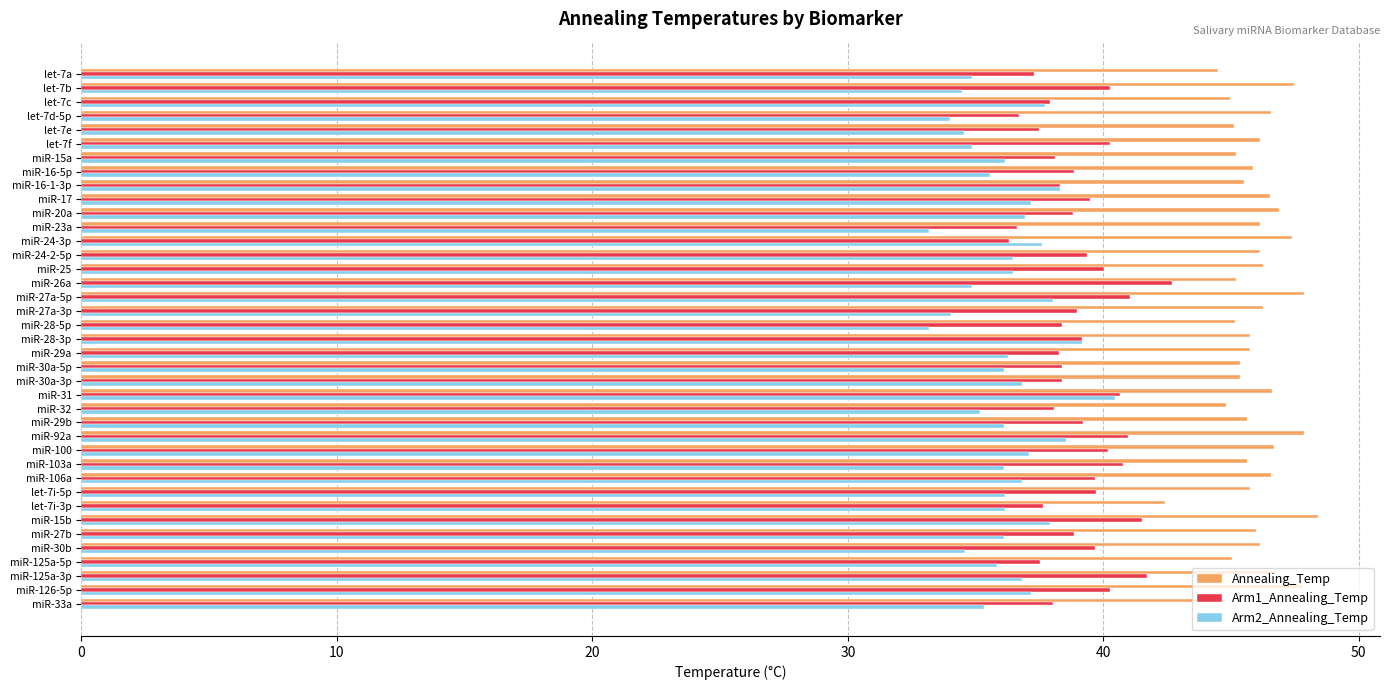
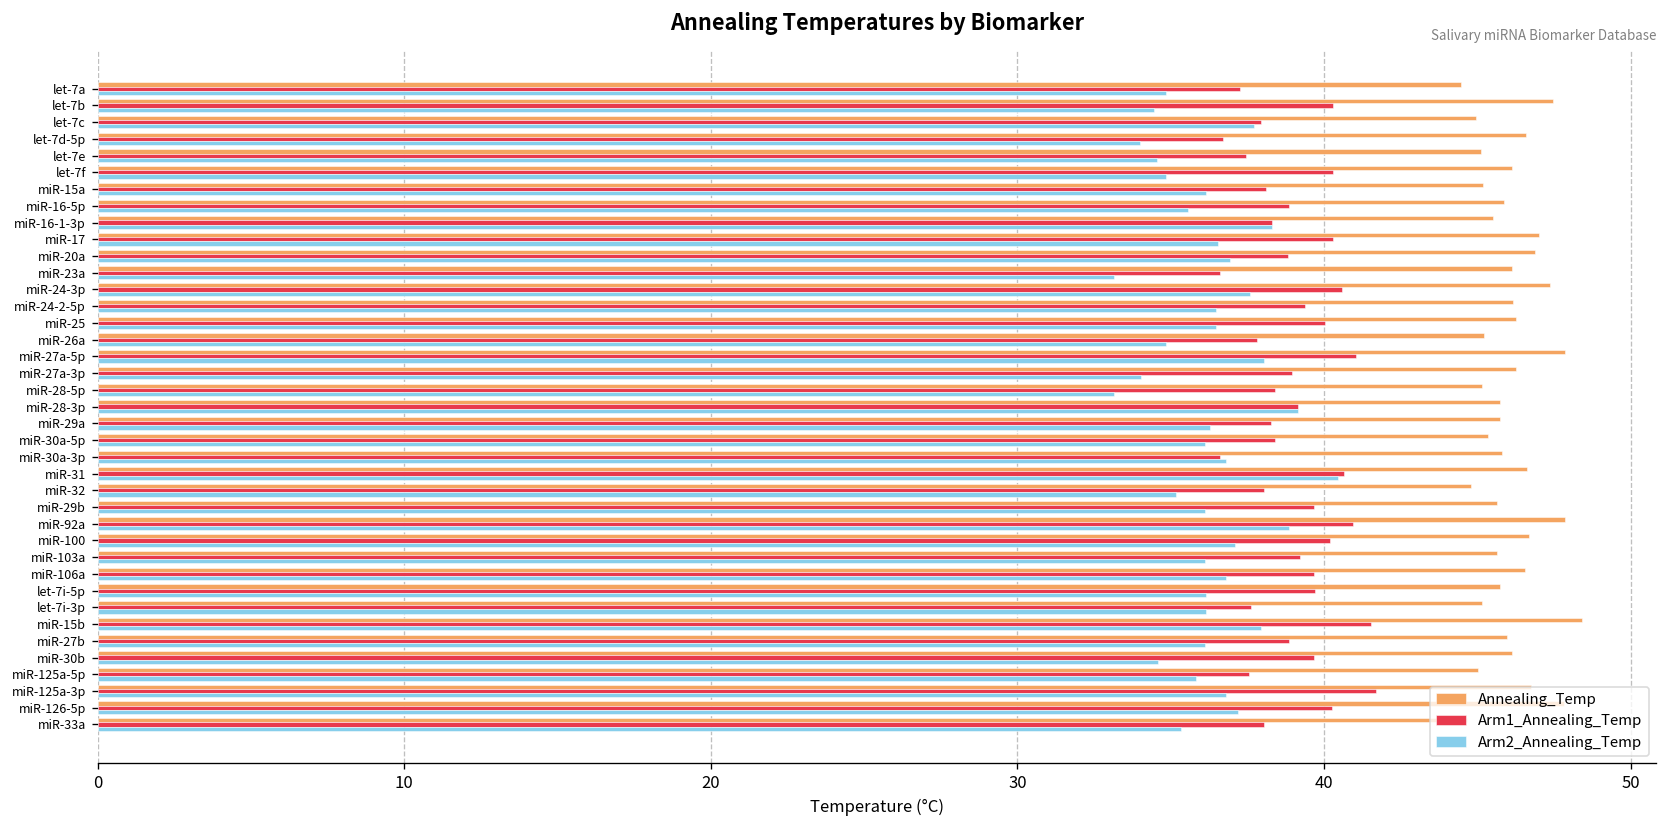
  {
    "Annealing_Temp": {
      "let-7a": 44.5,
      "let-7b": 47.5,
      "let-7c": 45.0,
      "let-7d-5p": 46.6,
      "let-7e": 45.1,
      "let-7f": 46.1,
      "miR-15a": 45.2,
      "miR-16-5p": 45.9,
      "miR-16-1-3p": 45.5,
-     "miR-17": 46.5,
+     "miR-17": 47.0,
      "miR-20a": 46.9,
      "miR-23a": 46.1,
      "miR-24-3p": 47.4,
      "miR-24-2-5p": 46.2,
      "miR-25": 46.3,
      "miR-26a": 45.2,
      "miR-27a-5p": 47.9,
      "miR-27a-3p": 46.3,
      "miR-28-5p": 45.2,
      "miR-28-3p": 45.7,
      "miR-29a": 45.7,
      "miR-30a-5p": 45.3,
-     "miR-30a-3p": 45.3,
+     "miR-30a-3p": 45.8,
      "miR-31": 46.6,
      "miR-32": 44.8,
      "miR-29b": 45.6,
      "miR-92a": 47.9,
      "miR-100": 46.7,
      "miR-103a": 45.6,
      "miR-106a": 46.6,
      "let-7i-5p": 45.7,
-     "let-7i-3p": 42.4,
+     "let-7i-3p": 45.2,
      "miR-15b": 48.4,
      "miR-27b": 46.0,
      "miR-30b": 46.1,
      "miR-125a-5p": 45.0
    },
    "Arm1_Annealing_Temp": {
      "let-7a": 37.3,
      "let-7b": 40.3,
      "let-7c": 37.9,
      "let-7d-5p": 36.7,
      "let-7e": 37.5,
      "let-7f": 40.3,
      "miR-15a": 38.1,
      "miR-16-5p": 38.9,
      "miR-16-1-3p": 38.3,
-     "miR-17": 39.5,
+     "miR-17": 40.3,
      "miR-20a": 38.8,
      "miR-23a": 36.6,
-     "miR-24-3p": 36.3,
+     "miR-24-3p": 40.6,
      "miR-24-2-5p": 39.4,
      "miR-25": 40.0,
-     "miR-26a": 42.7,
+     "miR-26a": 37.8,
      "miR-27a-5p": 41.0,
      "miR-27a-3p": 39.0,
      "miR-28-5p": 38.4,
      "miR-28-3p": 39.2,
      "miR-29a": 38.3,
      "miR-30a-5p": 38.4,
-     "miR-30a-3p": 38.4,
+     "miR-30a-3p": 36.6,
      "miR-31": 40.6,
      "miR-32": 38.1,
-     "miR-29b": 39.2,
+     "miR-29b": 39.7,
      "miR-92a": 41.0,
      "miR-100": 40.2,
-     "miR-103a": 40.8,
+     "miR-103a": 39.2,
      "miR-106a": 39.7,
      "let-7i-5p": 39.7,
      "let-7i-3p": 37.6,
      "miR-15b": 41.5,
      "miR-27b": 38.9,
      "miR-30b": 39.7,
      "miR-125a-5p": 37.5,
      "miR-125a-3p": 41.7,
      "miR-126-5p": 40.3,
      "miR-33a": 38.0
    },
    "Arm2_Annealing_Temp": {
      "let-7a": 34.9,
      "let-7b": 34.5,
      "let-7c": 37.7,
      "let-7d-5p": 34.0,
      "let-7e": 34.6,
      "let-7f": 34.9,
      "miR-15a": 36.1,
      "miR-16-5p": 35.6,
      "miR-16-1-3p": 38.3,
-     "miR-17": 37.2,
+     "miR-17": 36.5,
      "miR-20a": 36.9,
      "miR-23a": 33.2,
      "miR-24-3p": 37.6,
      "miR-24-2-5p": 36.5,
      "miR-25": 36.5,
      "miR-26a": 34.9,
      "miR-27a-5p": 38.0,
      "miR-27a-3p": 34.0,
      "miR-28-5p": 33.2,
      "miR-28-3p": 39.2,
      "miR-29a": 36.3,
      "miR-30a-5p": 36.1,
      "miR-30a-3p": 36.8,
      "miR-31": 40.5,
      "miR-32": 35.2,
      "miR-29b": 36.1,
-     "miR-92a": 38.5,
+     "miR-92a": 38.9,
      "miR-100": 37.1,
      "miR-103a": 36.1,
      "miR-106a": 36.8,
      "let-7i-5p": 36.2,
      "let-7i-3p": 36.2,
      "miR-15b": 37.9,
      "miR-27b": 36.1,
      "miR-30b": 34.6,
      "miR-125a-5p": 35.8,
      "miR-125a-3p": 36.8,
      "miR-126-5p": 37.2,
      "miR-33a": 35.3
    }
  }
